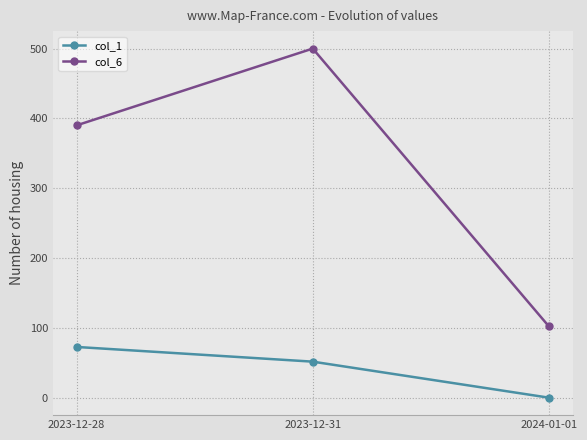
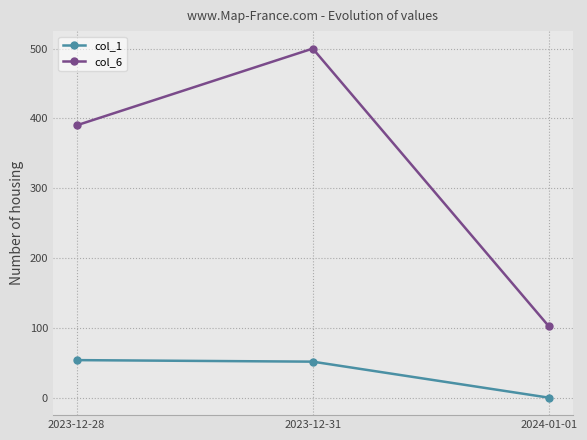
  {
    "col_1": {
-     "2023-12-28": 70,
+     "2023-12-28": 50,
      "2023-12-31": 50,
      "2024-01-01": 0
    },
    "col_6": {
      "2023-12-28": 390,
      "2023-12-31": 500,
      "2024-01-01": 100
    }
  }
